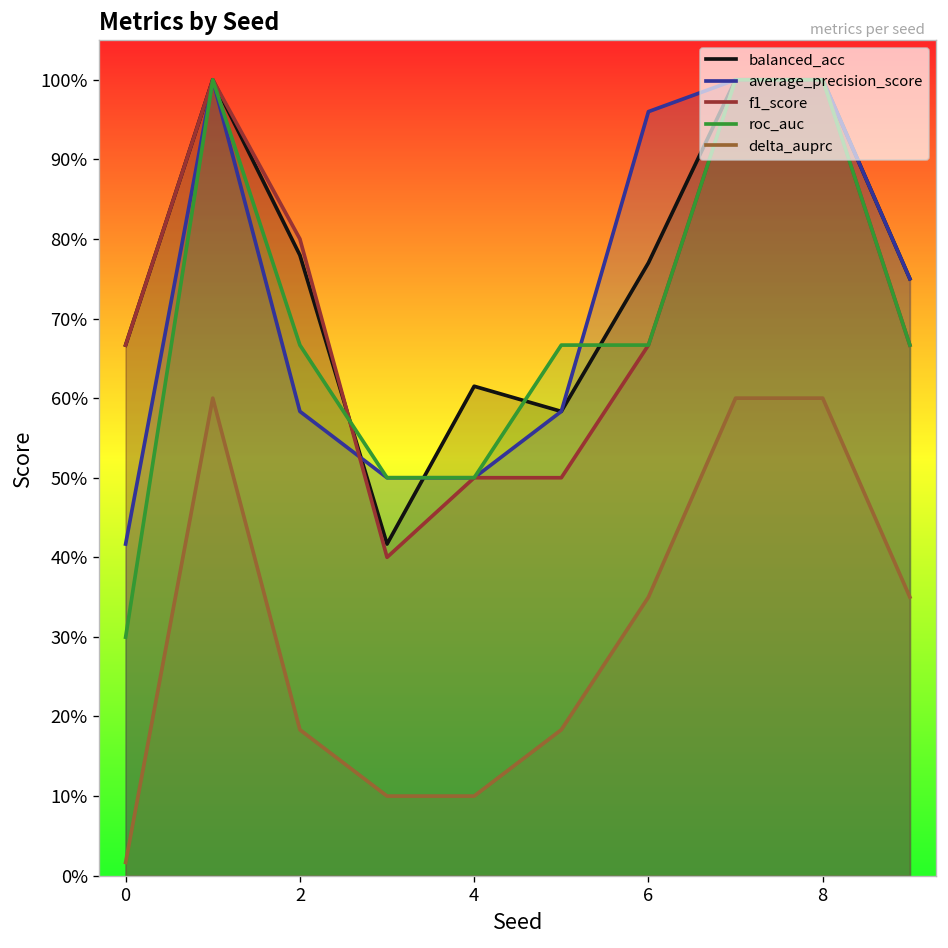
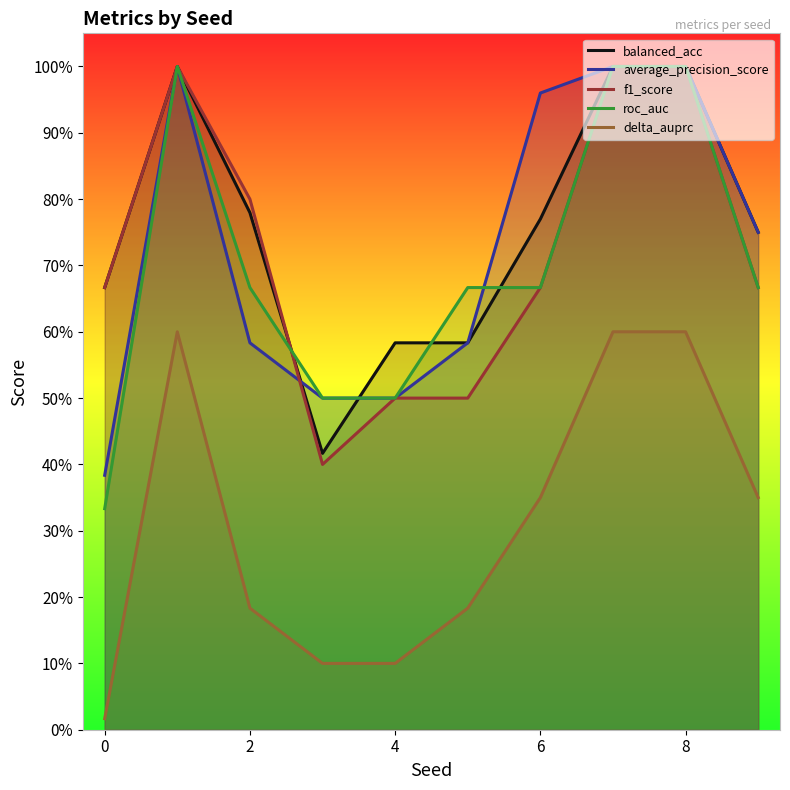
  {
    "balanced_acc": {
      "2": "78%",
-     "4": "61%",
+     "4": "58%",
      "6": "77%"
    },
    "average_precision_score": {
-     "0": "42%",
+     "0": "38%",
      "2": "58%",
      "6": "96%"
    },
    "roc_auc": {
-     "0": "30%",
+     "0": "33%",
      "2": "67%"
    }
  }
